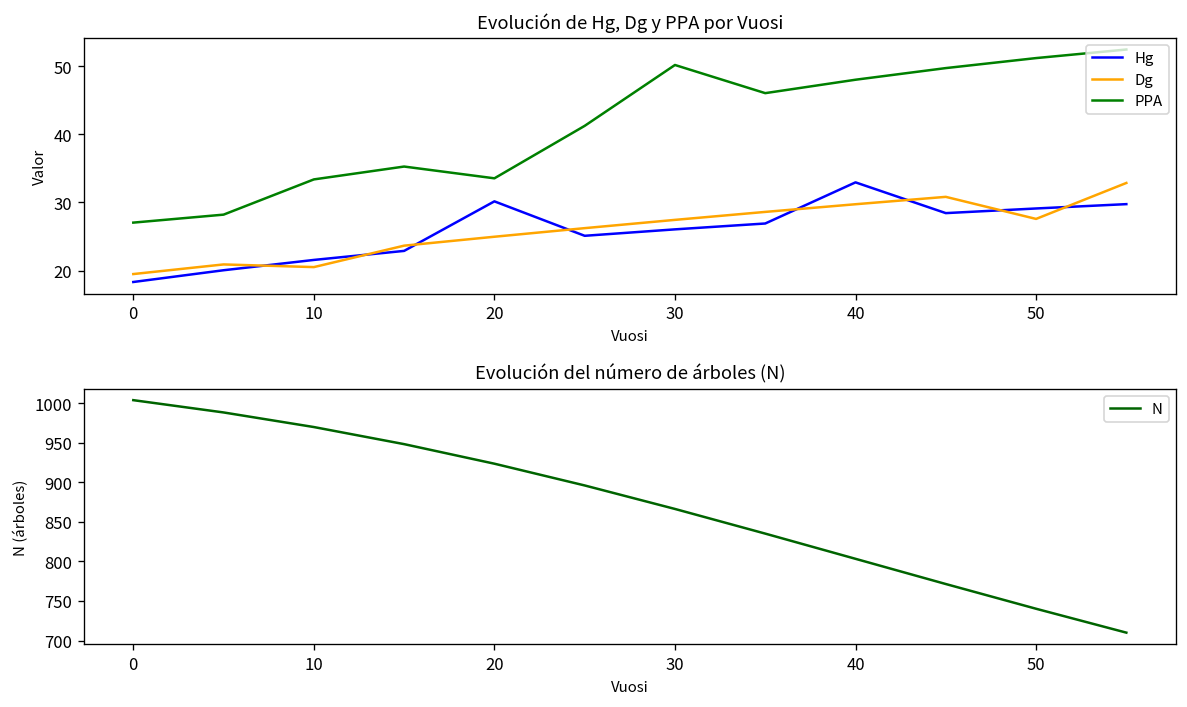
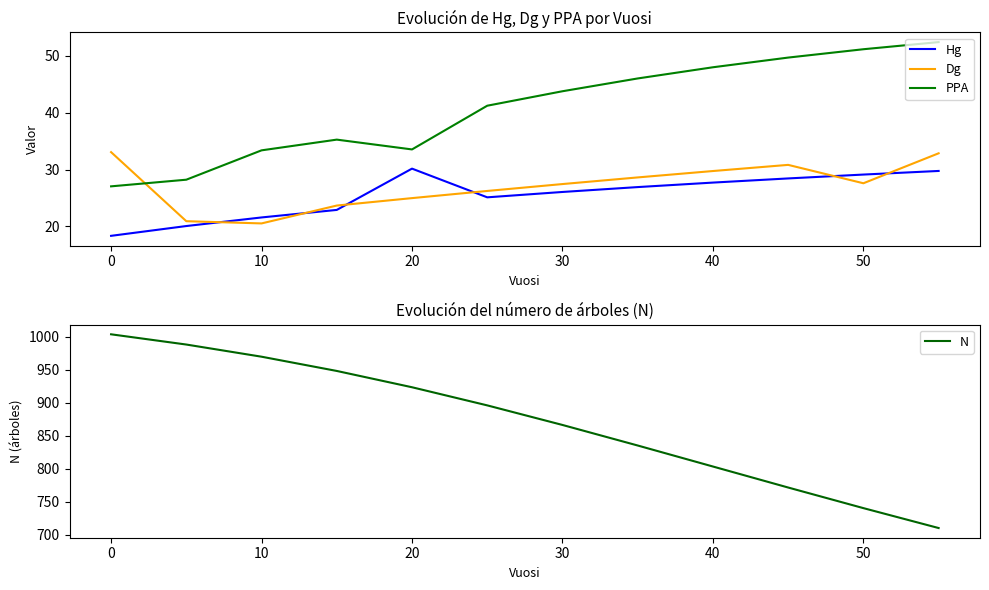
  {
    "Evolución de Hg, Dg y PPA por Vuosi": {
      "Hg": {
        "0": 18,
        "10": 22,
        "20": 30,
        "30": 26,
-       "40": 33,
+       "40": 28,
        "50": 29
      },
      "Dg": {
-       "0": 19,
+       "0": 33,
        "10": 20,
        "20": 25,
        "30": 27,
        "40": 30,
        "50": 28
      },
      "PPA": {
        "0": 27,
        "10": 33,
        "20": 34,
-       "30": 50,
+       "30": 44,
        "40": 48,
        "50": 51
      }
    },
    "Evolución del número de árboles (N)": {
      "0": 1000,
      "10": 970,
      "20": 920,
      "30": 870,
      "40": 800,
      "50": 740
    }
  }
